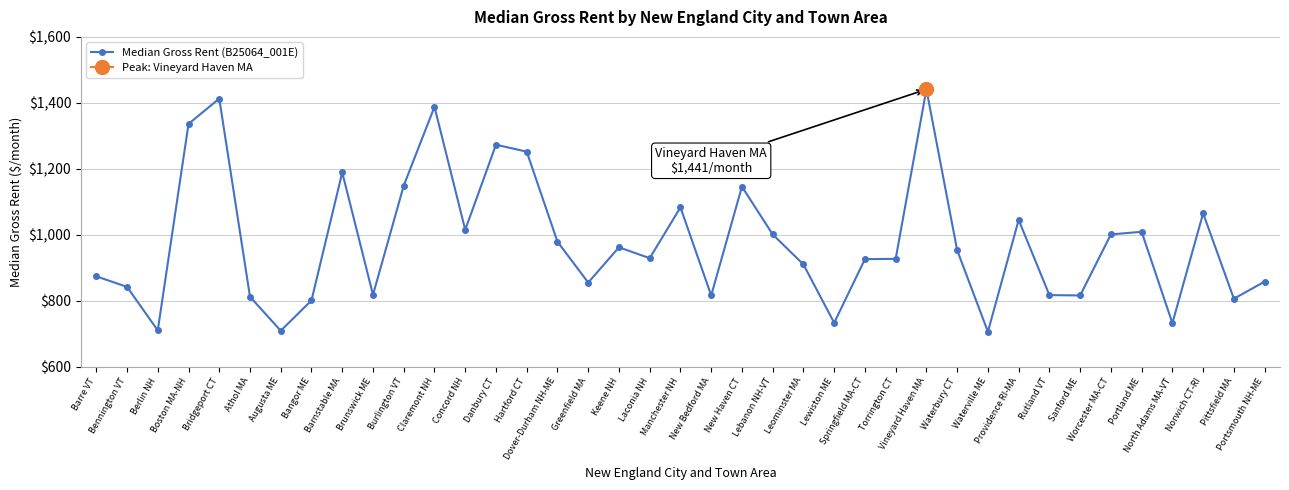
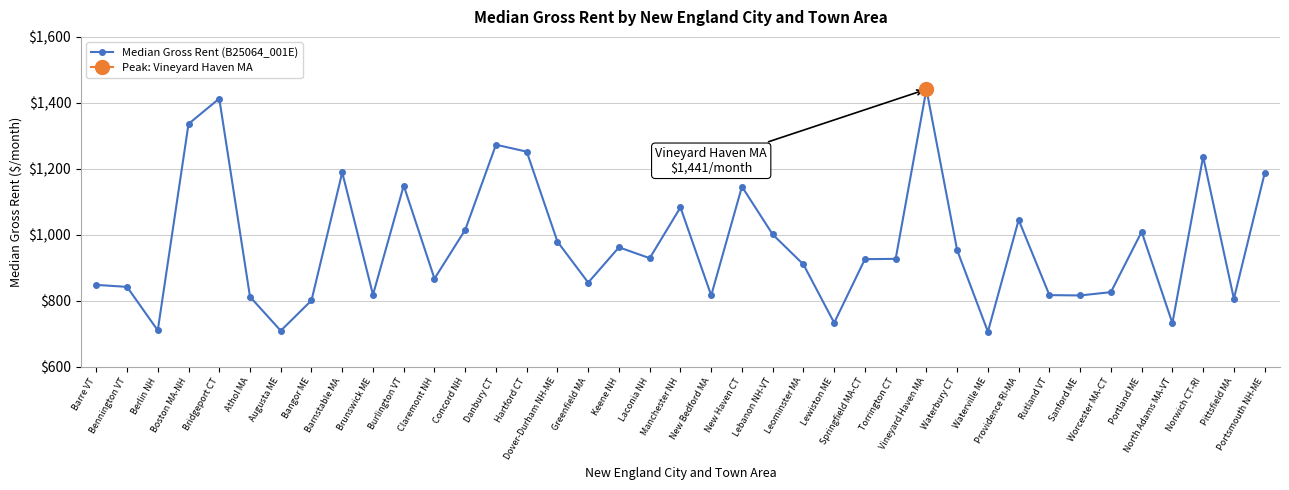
  {
    "Median Gross Rent (B25064_001E)": {
-     "Barre VT": "$870",
+     "Barre VT": "$850",
      "Bennington VT": "$840",
      "Berlin NH": "$710",
      "Boston MA-NH": "$1,340",
      "Bridgeport CT": "$1,410",
      "Athol MA": "$810",
      "Augusta ME": "$710",
      "Bangor ME": "$800",
      "Barnstable MA": "$1,190",
      "Brunswick ME": "$820",
      "Burlington VT": "$1,150",
-     "Claremont NH": "$1,390",
+     "Claremont NH": "$870",
      "Concord NH": "$1,020",
      "Danbury CT": "$1,270",
      "Hartford CT": "$1,250",
      "Dover-Durham NH-ME": "$980",
      "Greenfield MA": "$860",
      "Keene NH": "$960",
      "Laconia NH": "$930",
      "Manchester NH": "$1,080",
      "New Bedford MA": "$820",
      "New Haven CT": "$1,150",
      "Lebanon NH-VT": "$1,000",
      "Leominster MA": "$910",
      "Lewiston ME": "$730",
      "Springfield MA-CT": "$930",
      "Torrington CT": "$930",
      "Waterbury CT": "$950",
      "Waterville ME": "$710",
      "Providence RI-MA": "$1,050",
      "Rutland VT": "$820",
      "Sanford ME": "$820",
-     "Worcester MA-CT": "$1,000",
+     "Worcester MA-CT": "$830",
      "Portland ME": "$1,010",
      "North Adams MA-VT": "$730",
-     "Norwich CT-RI": "$1,070",
+     "Norwich CT-RI": "$1,240",
      "Pittsfield MA": "$810",
-     "Portsmouth NH-ME": "$860"
+     "Portsmouth NH-ME": "$1,190"
    }
  }
